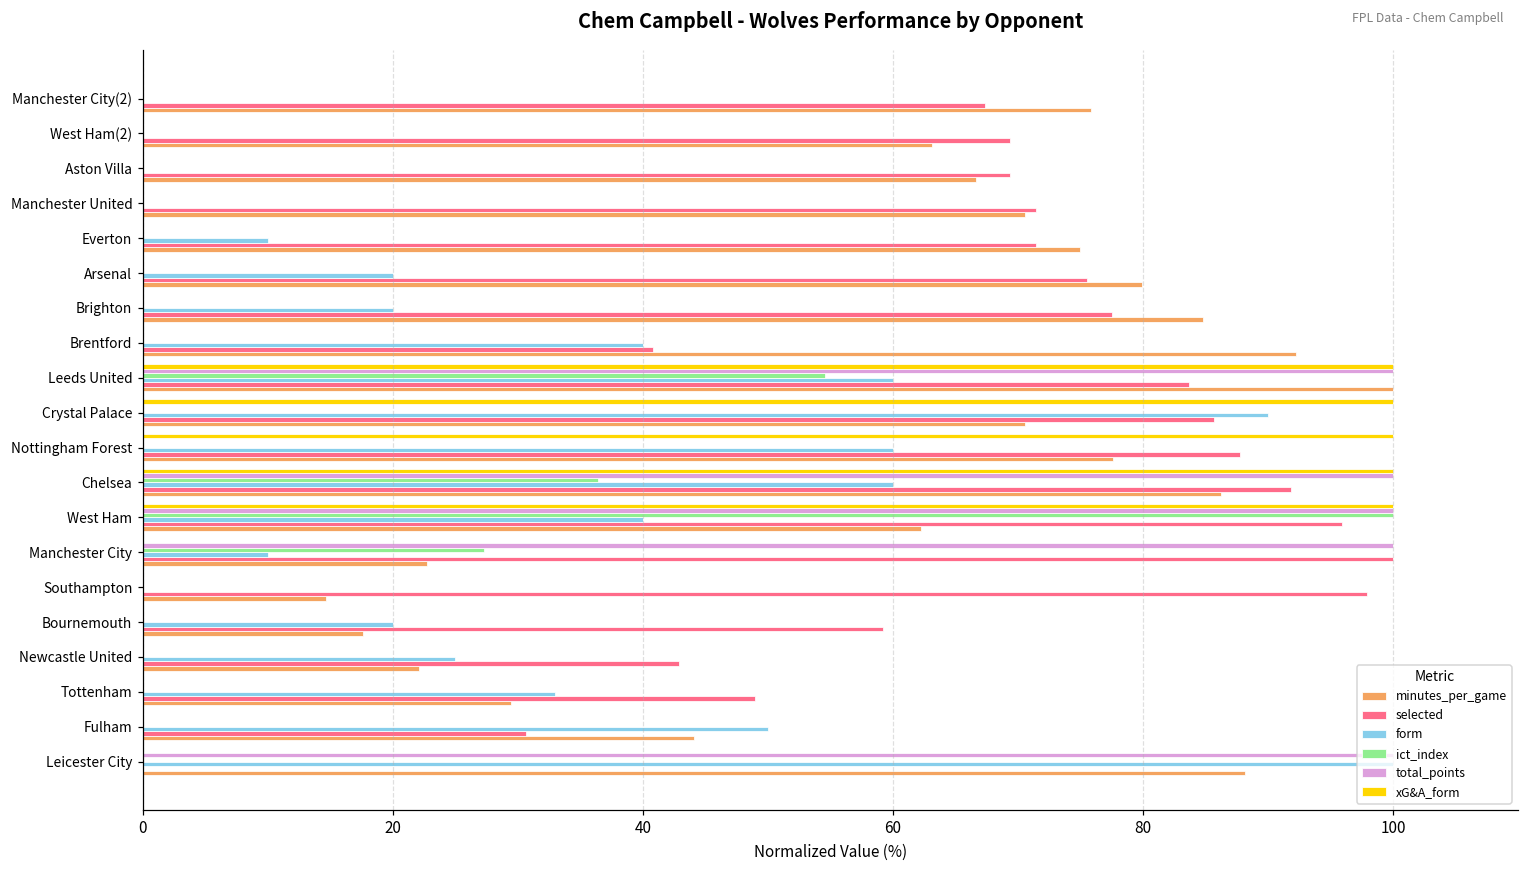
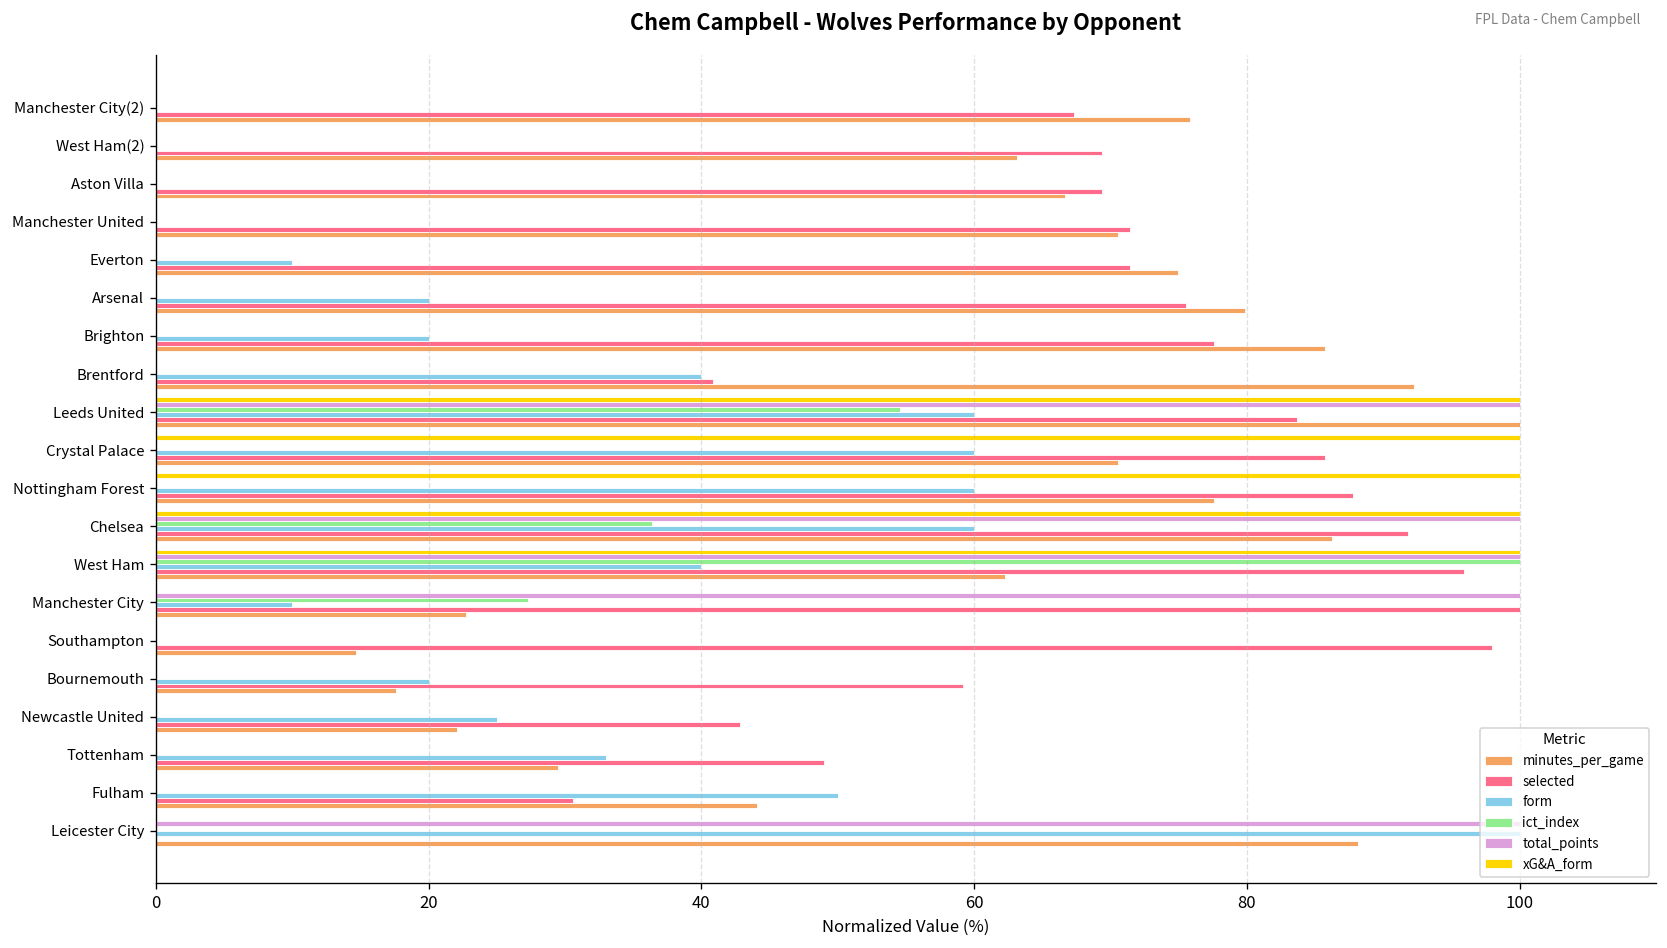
  {
    "minutes_per_game": {
      "Manchester City(2)": 75.8,
      "West Ham(2)": 63.1,
      "Aston Villa": 66.7,
      "Manchester United": 70.5,
      "Everton": 75.0,
      "Arsenal": 79.9,
-     "Brighton": 84.8,
+     "Brighton": 85.7,
      "Brentford": 92.2,
      "Leeds United": 100.0,
      "Crystal Palace": 70.5,
      "Nottingham Forest": 77.6,
      "Chelsea": 86.2,
      "West Ham": 62.3,
      "Manchester City": 22.8,
      "Southampton": 14.6,
      "Bournemouth": 17.6,
      "Newcastle United": 22.0,
      "Tottenham": 29.5,
      "Fulham": 44.1,
      "Leicester City": 88.2
    },
    "selected": {
      "Manchester City(2)": 67.3,
      "West Ham(2)": 69.4,
      "Aston Villa": 69.4,
      "Manchester United": 71.4,
      "Everton": 71.4,
      "Arsenal": 75.5,
      "Brighton": 77.6,
      "Brentford": 40.8,
      "Leeds United": 83.7,
      "Crystal Palace": 85.7,
      "Nottingham Forest": 87.8,
      "Chelsea": 91.8,
      "West Ham": 95.9,
      "Manchester City": 100.0,
      "Southampton": 98.0,
      "Bournemouth": 59.2,
      "Newcastle United": 42.9,
      "Tottenham": 49.0,
      "Fulham": 30.6,
      "Leicester City": 0.0
    },
    "form": {
      "Manchester City(2)": 0.0,
      "West Ham(2)": 0.0,
      "Aston Villa": 0.0,
      "Manchester United": 0.0,
      "Everton": 10.0,
      "Arsenal": 20.0,
      "Brighton": 20.0,
      "Brentford": 40.0,
      "Leeds United": 60.0,
-     "Crystal Palace": 90.0,
+     "Crystal Palace": 60.0,
      "Nottingham Forest": 60.0,
      "Chelsea": 60.0,
      "West Ham": 40.0,
      "Manchester City": 10.0,
      "Southampton": 0.0,
      "Bournemouth": 20.0,
      "Newcastle United": 25.0,
      "Tottenham": 33.0,
      "Fulham": 50.0
    },
    "ict_index": {
      "Manchester City(2)": 0.0,
      "West Ham(2)": 0.0,
      "Aston Villa": 0.0,
      "Manchester United": 0.0,
      "Everton": 0.0,
      "Arsenal": 0.0,
      "Brighton": 0.0,
      "Brentford": 0.0,
      "Leeds United": 54.5,
      "Crystal Palace": 0.0,
      "Nottingham Forest": 0.0,
      "Chelsea": 36.4,
      "West Ham": 100.0,
      "Manchester City": 27.3,
      "Southampton": 0.0,
      "Bournemouth": 0.0,
      "Newcastle United": 0.0,
      "Tottenham": 0.0,
      "Fulham": 0.0,
      "Leicester City": 0.0
    },
    "total_points": {
      "Manchester City(2)": 0.0,
      "West Ham(2)": 0.0,
      "Aston Villa": 0.0,
      "Manchester United": 0.0,
      "Everton": 0.0,
      "Arsenal": 0.0,
      "Brighton": 0.0,
      "Brentford": 0.0,
      "Leeds United": 100.0,
      "Crystal Palace": 0.0,
      "Nottingham Forest": 0.0,
      "Chelsea": 100.0,
      "West Ham": 100.0,
      "Manchester City": 100.0,
      "Southampton": 0.0,
      "Bournemouth": 0.0,
      "Newcastle United": 0.0,
      "Tottenham": 0.0,
      "Fulham": 0.0
    },
    "xG&A_form": {
      "Manchester City(2)": 0.0,
      "West Ham(2)": 0.0,
      "Aston Villa": 0.0,
      "Manchester United": 0.0,
      "Everton": 0.0,
      "Arsenal": 0.0,
      "Brighton": 0.0,
      "Brentford": 0.0,
      "Leeds United": 100.0,
      "Crystal Palace": 100.0,
      "Nottingham Forest": 100.0,
      "Chelsea": 100.0,
      "West Ham": 100.0,
      "Manchester City": 0.0,
      "Southampton": 0.0,
      "Bournemouth": 0.0,
      "Newcastle United": 0.0,
      "Tottenham": 0.0,
      "Fulham": 0.0,
      "Leicester City": 0.0
    }
  }
